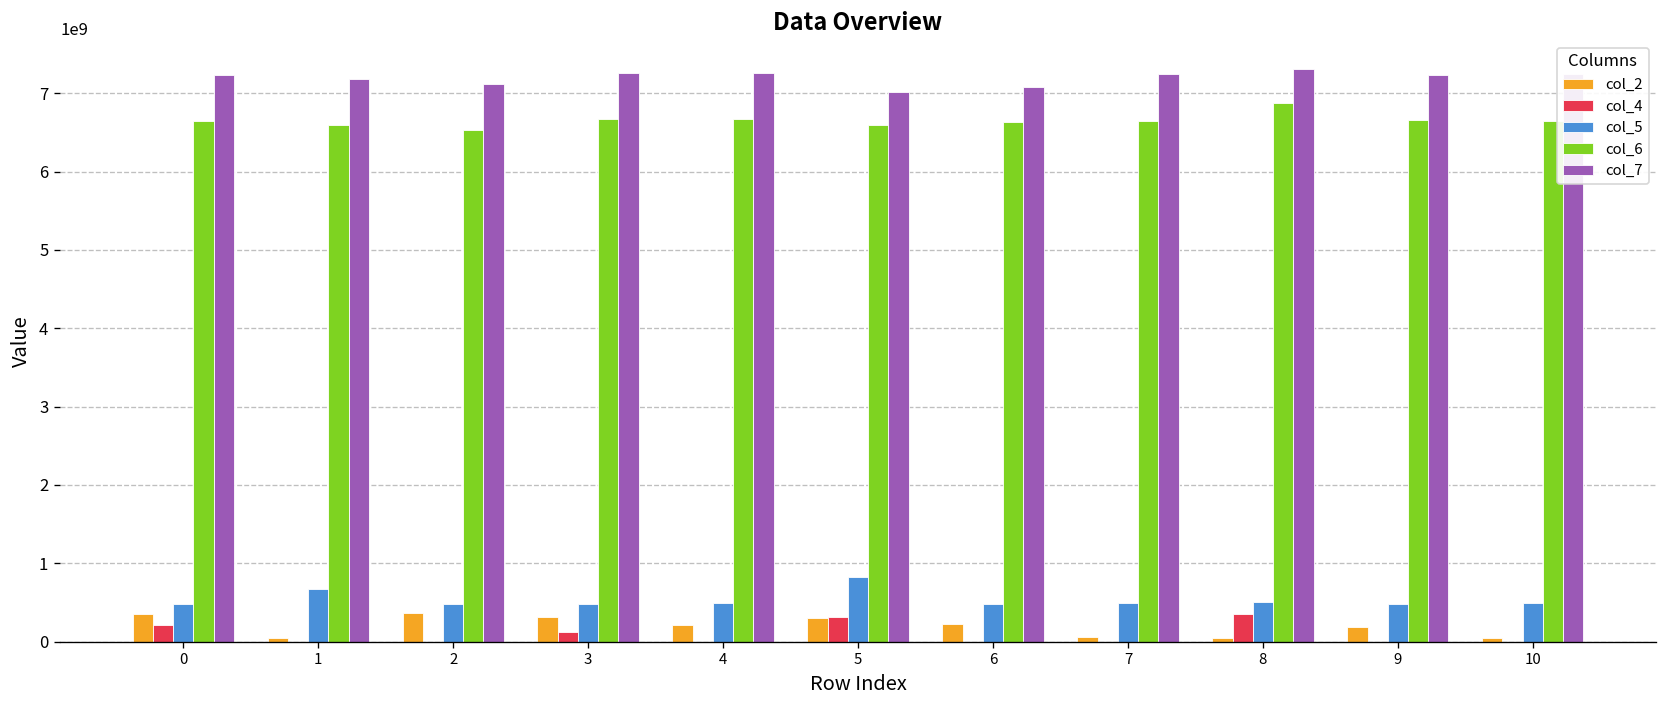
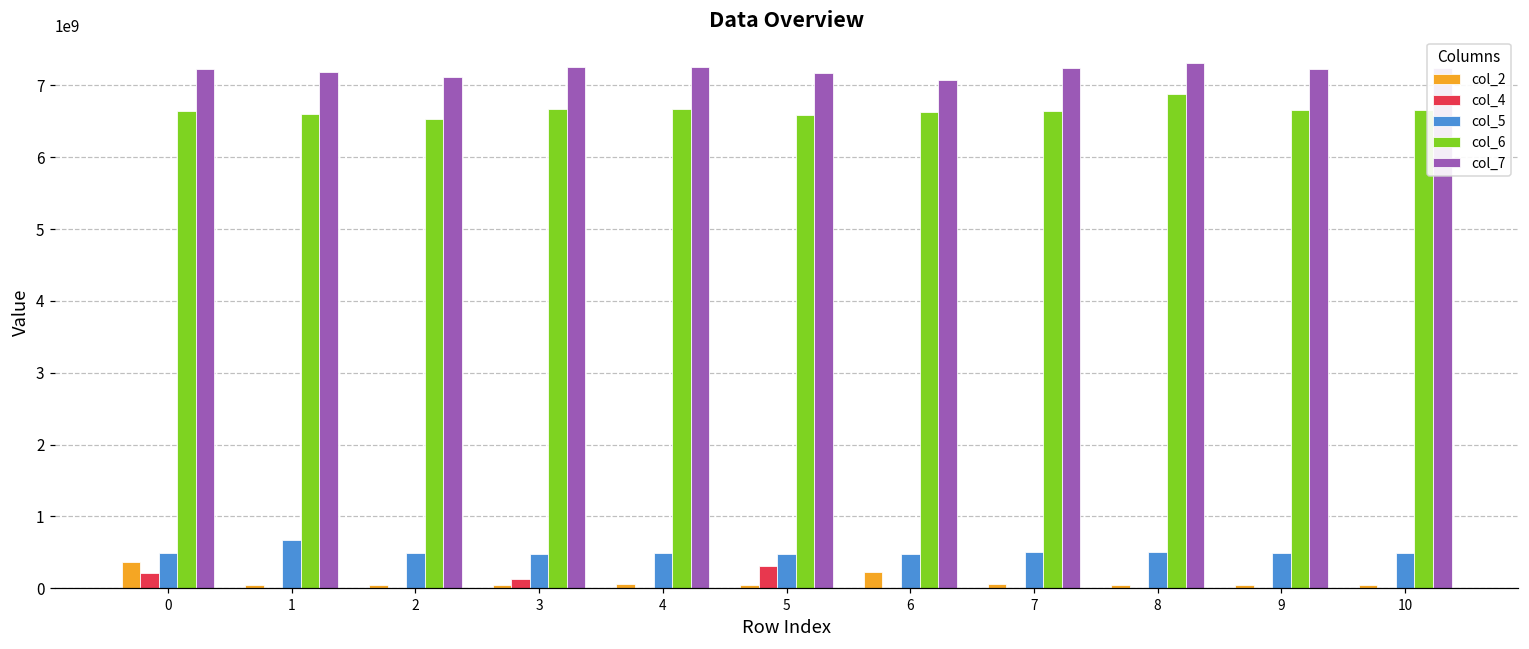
  {
    "col_2": {
      "0": 400000000,
      "1": 0,
-     "2": 400000000,
-     "3": 300000000,
-     "4": 200000000,
-     "5": 300000000,
+     "2": 100000000,
+     "3": 100000000,
+     "4": 100000000,
+     "5": 100000000,
      "6": 200000000,
      "7": 100000000,
      "8": 0,
-     "9": 200000000,
+     "9": 0,
      "10": 0
    },
    "col_4": {
      "0": 200000000,
      "3": 100000000,
      "5": 300000000,
-     "8": 400000000
+     "8": 0
    },
    "col_5": {
      "0": 500000000,
      "1": 700000000,
      "2": 500000000,
      "3": 500000000,
      "4": 500000000,
-     "5": 800000000,
+     "5": 500000000,
      "6": 500000000,
      "7": 500000000,
      "8": 500000000,
      "9": 500000000,
      "10": 500000000
    },
    "col_6": {
      "0": 6600000000,
      "1": 6600000000,
      "2": 6500000000,
      "3": 6700000000,
      "4": 6700000000,
      "5": 6600000000,
      "6": 6600000000,
      "7": 6600000000,
      "8": 6900000000,
      "9": 6700000000,
      "10": 6700000000
    },
    "col_7": {
      "0": 7200000000,
      "1": 7200000000,
      "2": 7100000000,
      "3": 7300000000,
      "4": 7300000000,
-     "5": 7000000000,
+     "5": 7200000000,
      "6": 7100000000,
      "7": 7200000000,
      "8": 7300000000,
      "9": 7200000000
    }
  }
